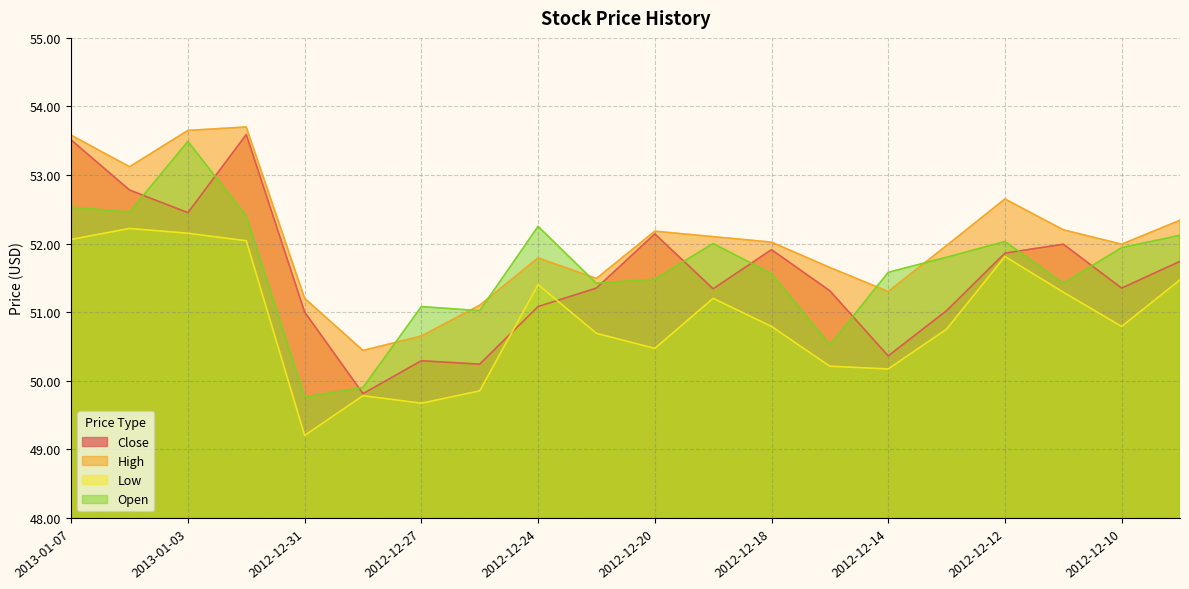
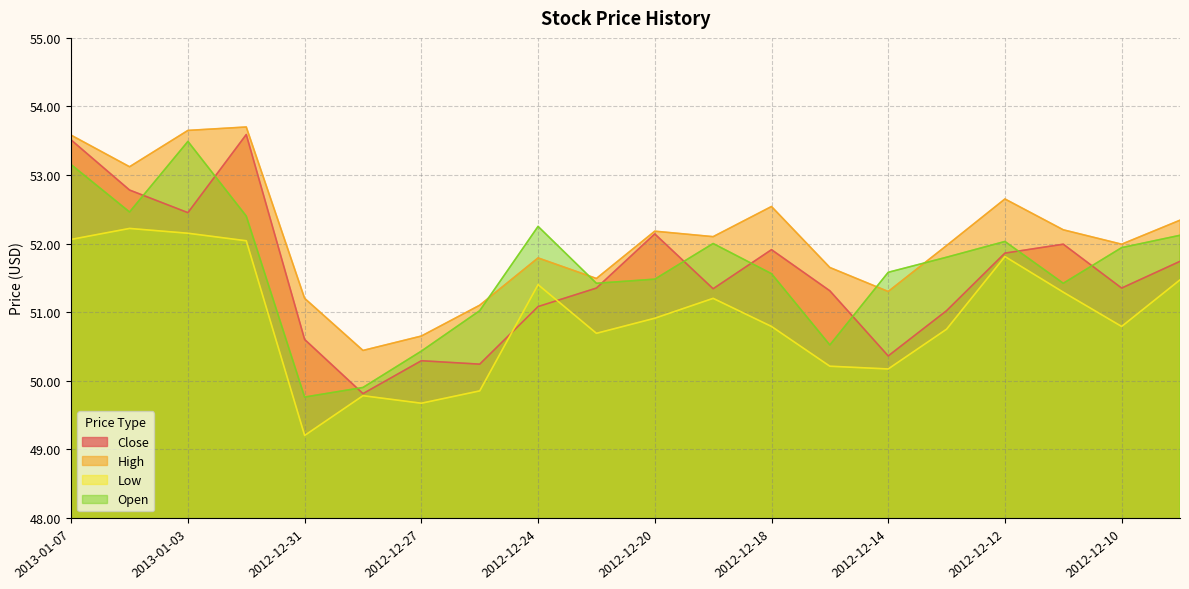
  {
    "Close": {
      "2013-01-07": 53.5,
      "2013-01-03": 52.5,
-     "2012-12-31": 51.0,
+     "2012-12-31": 50.6,
      "2012-12-27": 50.3,
      "2012-12-24": 51.1,
      "2012-12-20": 52.1,
      "2012-12-18": 51.9,
      "2012-12-14": 50.4,
      "2012-12-12": 51.9,
      "2012-12-10": 51.4
    },
    "High": {
      "2013-01-07": 53.6,
      "2013-01-03": 53.7,
      "2012-12-31": 51.2,
      "2012-12-27": 50.7,
      "2012-12-24": 51.8,
      "2012-12-20": 52.2,
-     "2012-12-18": 52.0,
+     "2012-12-18": 52.5,
      "2012-12-14": 51.3,
      "2012-12-12": 52.7,
      "2012-12-10": 52.0
    },
    "Low": {
      "2013-01-07": 52.1,
      "2013-01-03": 52.2,
      "2012-12-31": 49.2,
      "2012-12-27": 49.7,
      "2012-12-24": 51.4,
-     "2012-12-20": 50.5,
+     "2012-12-20": 50.9,
      "2012-12-18": 50.8,
      "2012-12-14": 50.2,
      "2012-12-12": 51.8,
      "2012-12-10": 50.8
    },
    "Open": {
-     "2013-01-07": 52.5,
+     "2013-01-07": 53.2,
      "2013-01-03": 53.5,
      "2012-12-31": 49.8,
-     "2012-12-27": 51.1,
+     "2012-12-27": 50.4,
      "2012-12-24": 52.3,
      "2012-12-20": 51.5,
      "2012-12-18": 51.6,
      "2012-12-14": 51.6,
      "2012-12-12": 52.0,
      "2012-12-10": 51.9
    }
  }
